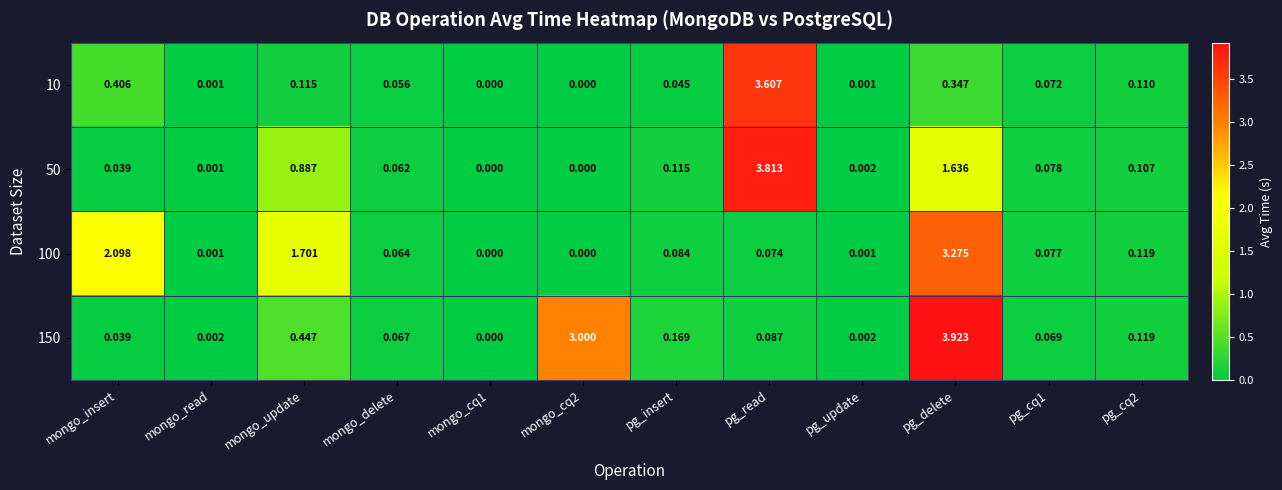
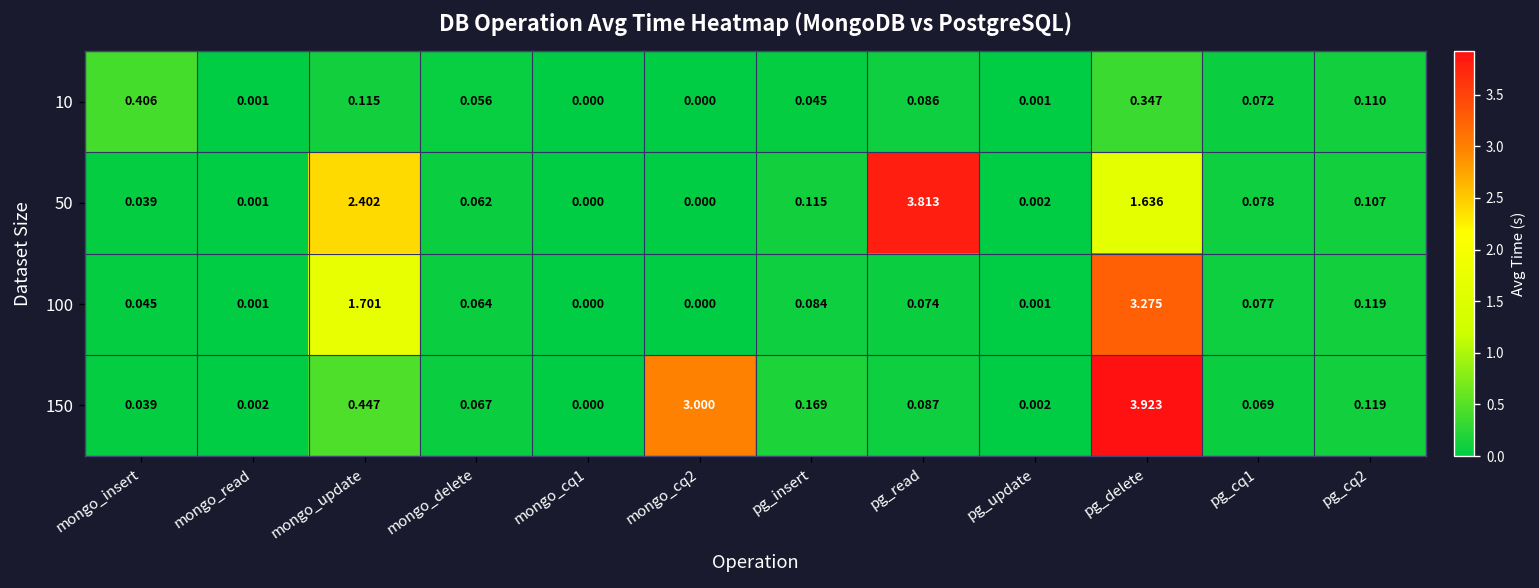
  {
    "10": {
      "mongo_insert": 0.406,
      "mongo_read": 0.001,
      "mongo_update": 0.115,
      "mongo_delete": 0.056,
      "mongo_cq1": 0.000,
      "mongo_cq2": 0.000,
      "pg_insert": 0.045,
-     "pg_read": 3.607,
+     "pg_read": 0.086,
      "pg_update": 0.001,
      "pg_delete": 0.347,
      "pg_cq1": 0.072,
      "pg_cq2": 0.110
    },
    "50": {
      "mongo_insert": 0.039,
      "mongo_read": 0.001,
-     "mongo_update": 0.887,
+     "mongo_update": 2.402,
      "mongo_delete": 0.062,
      "mongo_cq1": 0.000,
      "mongo_cq2": 0.000,
      "pg_insert": 0.115,
      "pg_read": 3.813,
      "pg_update": 0.002,
      "pg_delete": 1.636,
      "pg_cq1": 0.078,
      "pg_cq2": 0.107
    },
    "100": {
-     "mongo_insert": 2.098,
+     "mongo_insert": 0.045,
      "mongo_read": 0.001,
      "mongo_update": 1.701,
      "mongo_delete": 0.064,
      "mongo_cq1": 0.000,
      "mongo_cq2": 0.000,
      "pg_insert": 0.084,
      "pg_read": 0.074,
      "pg_update": 0.001,
      "pg_delete": 3.275,
      "pg_cq1": 0.077,
      "pg_cq2": 0.119
    },
    "150": {
      "mongo_insert": 0.039,
      "mongo_read": 0.002,
      "mongo_update": 0.447,
      "mongo_delete": 0.067,
      "mongo_cq1": 0.000,
      "mongo_cq2": 3.000,
      "pg_insert": 0.169,
      "pg_read": 0.087,
      "pg_update": 0.002,
      "pg_delete": 3.923,
      "pg_cq1": 0.069,
      "pg_cq2": 0.119
    }
  }
